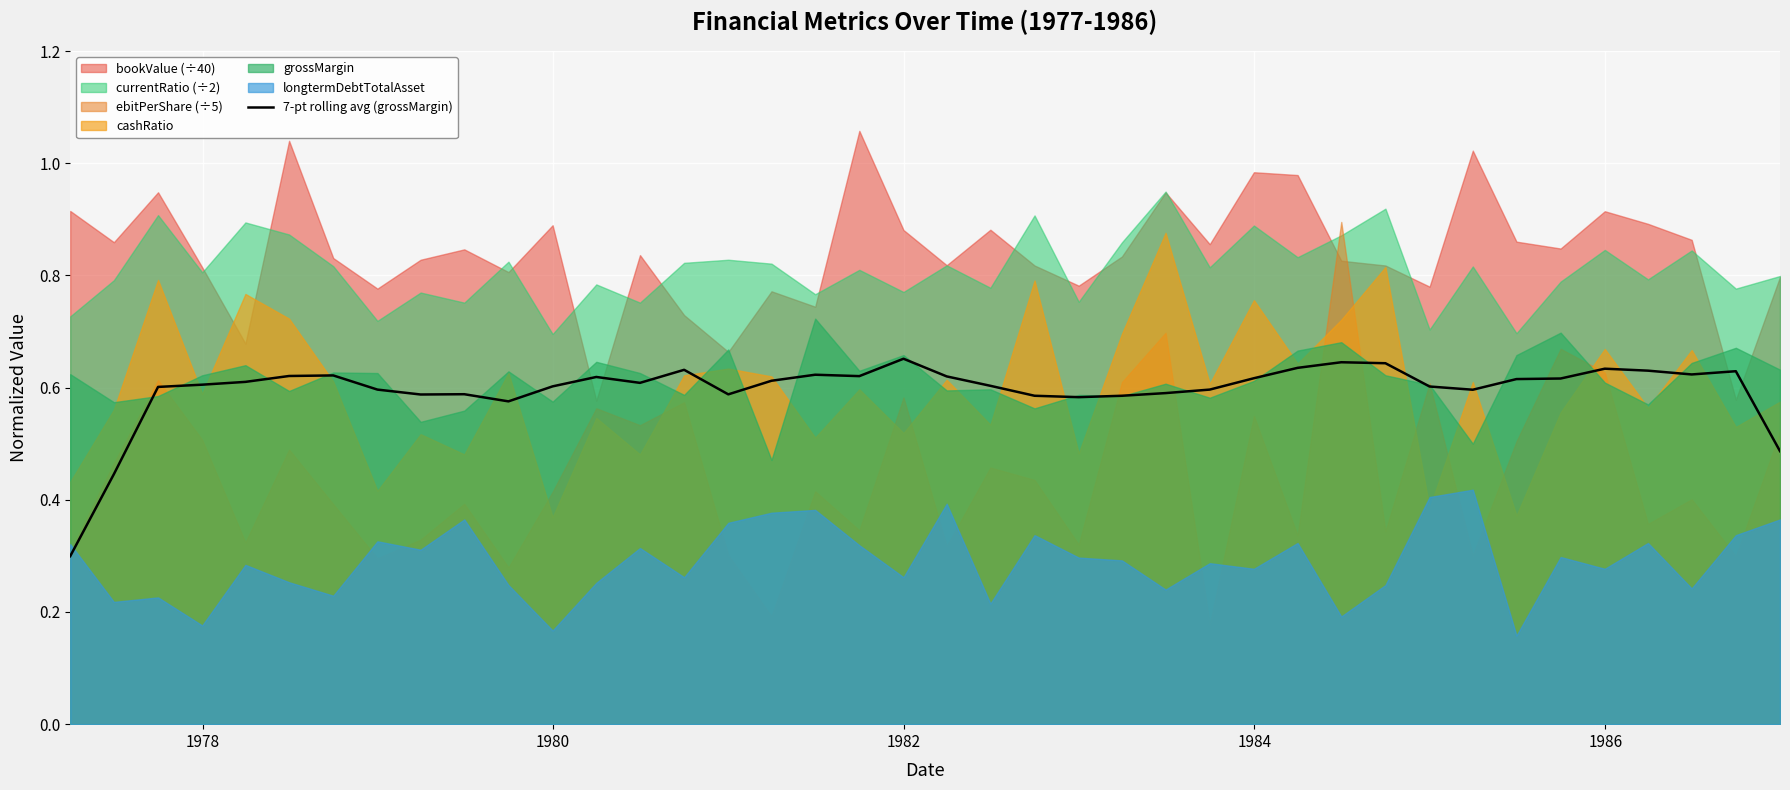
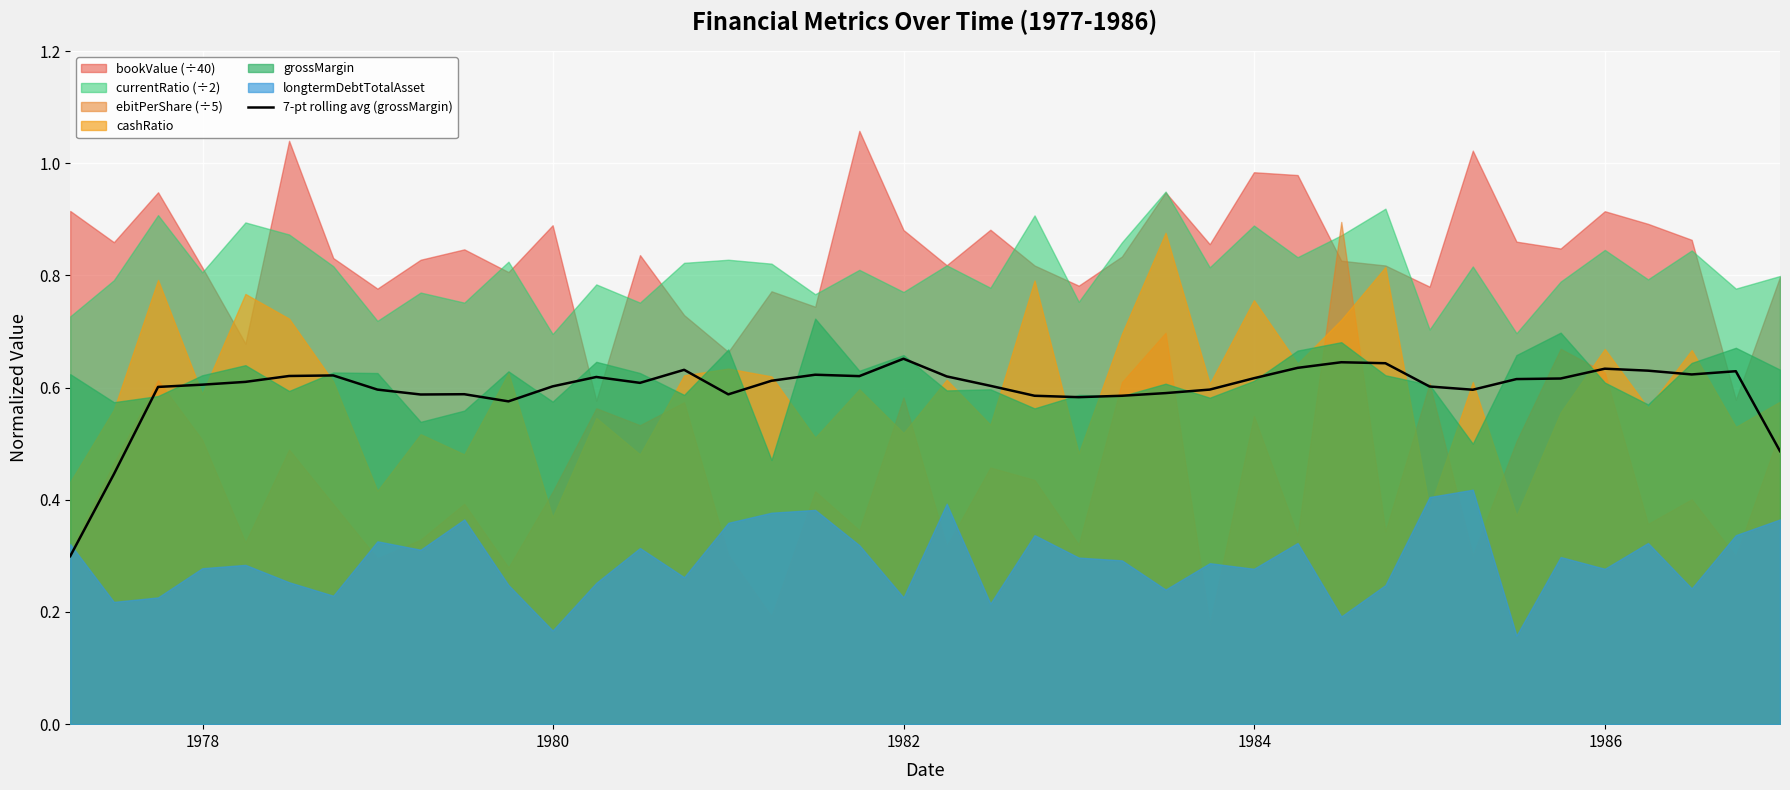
  {
    "7-pt rolling avg (grossMargin)": {
      "1978": 0.61,
      "1980": 0.60,
      "1982": 0.65,
      "1984": 0.62,
      "1986": 0.63
    },
    "longtermDebtTotalAsset": {
-     "1978": 0.18,
+     "1978": 0.28,
      "1980": 0.17,
-     "1982": 0.26,
+     "1982": 0.23,
      "1984": 0.28,
      "1986": 0.28
    }
  }
